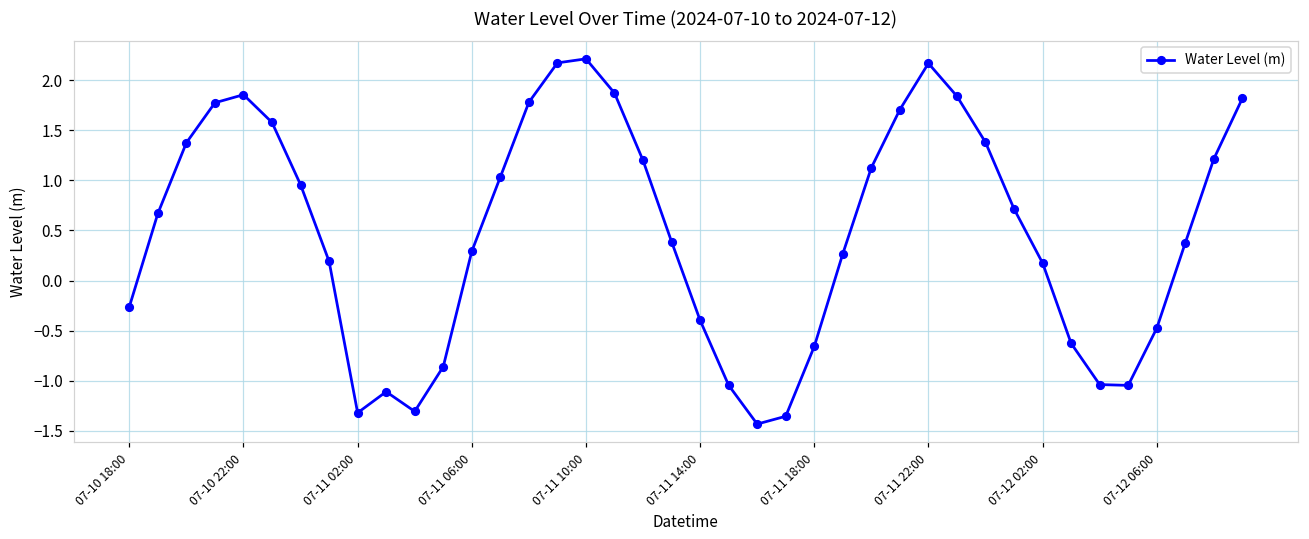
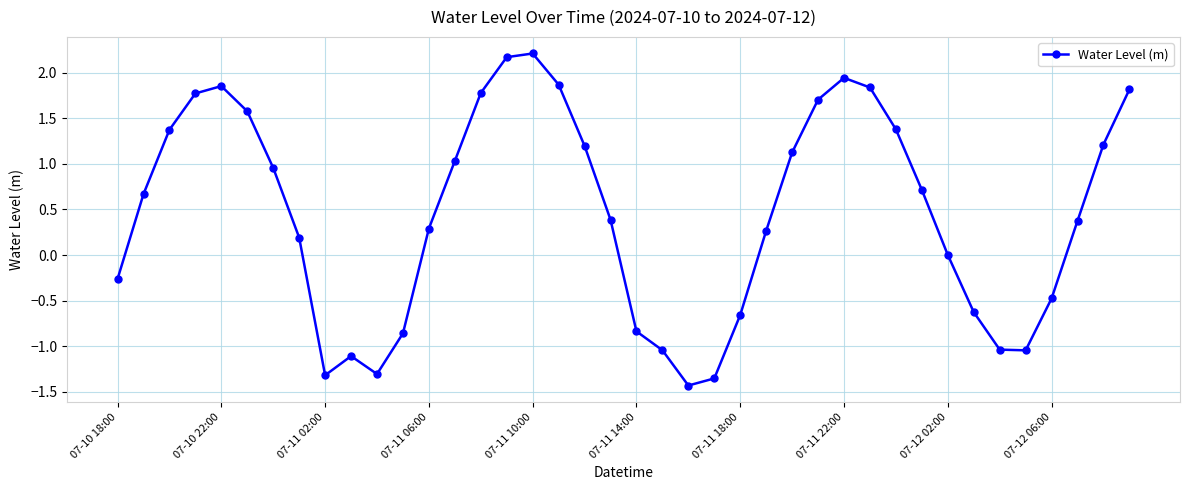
  {
    "07-10 18:00": -0.3,
    "07-10 22:00": 1.9,
    "07-11 02:00": -1.3,
    "07-11 06:00": 0.3,
    "07-11 10:00": 2.2,
-   "07-11 14:00": -0.4,
+   "07-11 14:00": -0.8,
    "07-11 18:00": -0.7,
-   "07-11 22:00": 2.2,
-   "07-12 02:00": 0.2,
+   "07-11 22:00": 1.9,
+   "07-12 02:00": 0.0,
    "07-12 06:00": -0.5
  }
